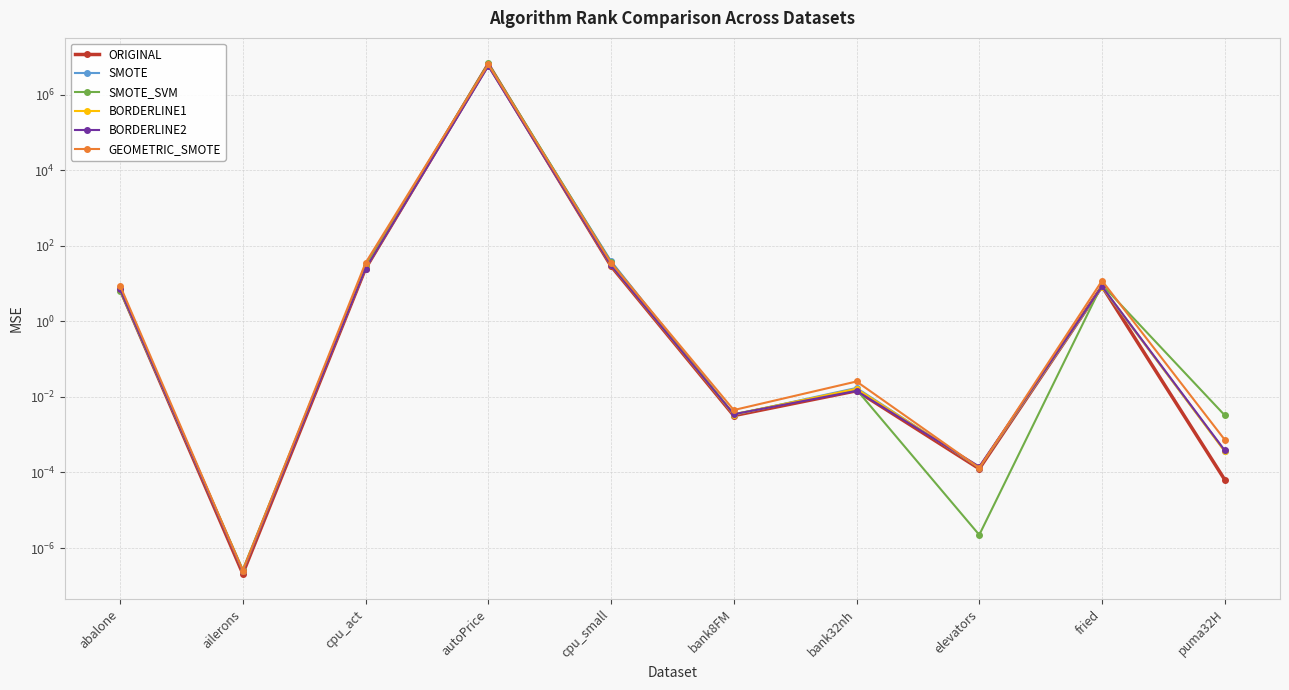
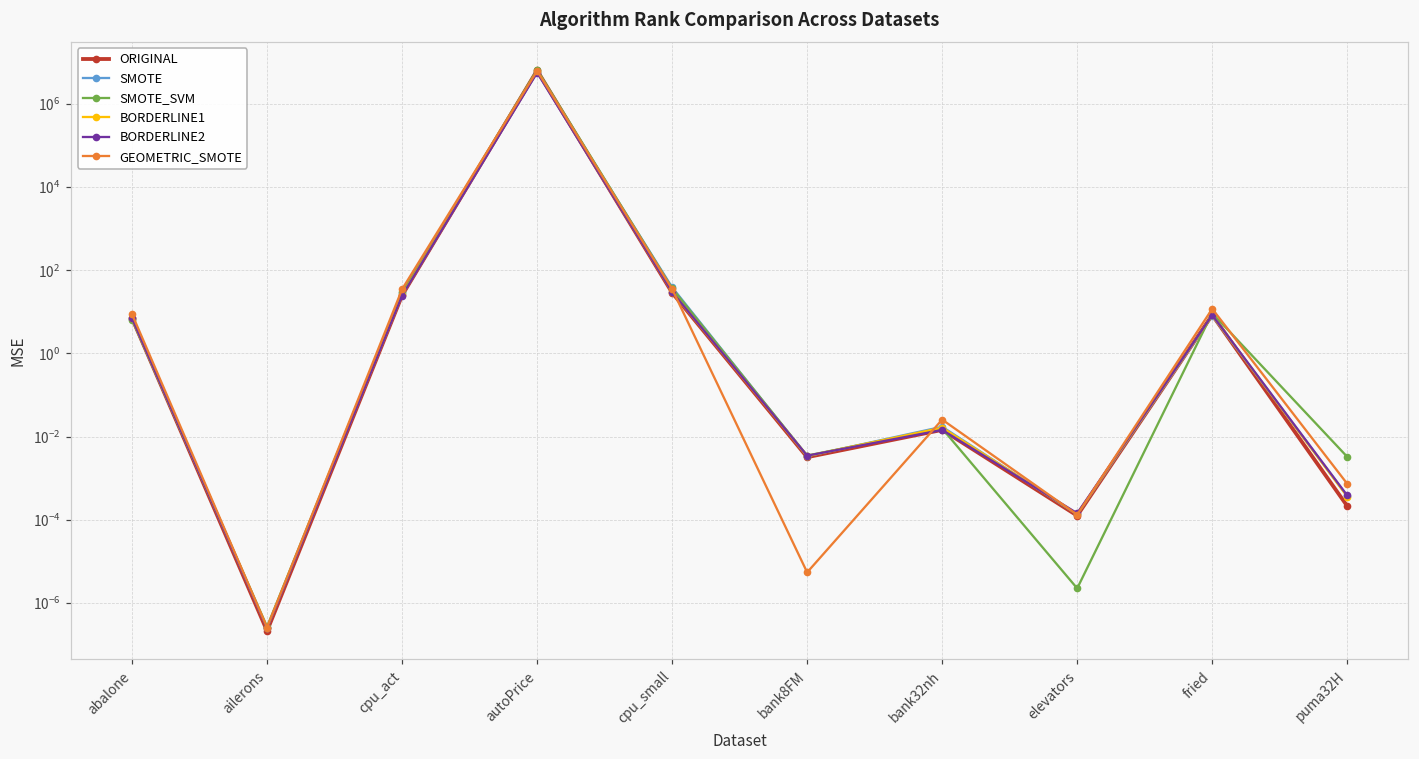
  {
    "ORIGINAL": {
-     "puma32H": 0.00006
+     "puma32H": 0.0002
    },
    "SMOTE_SVM": {
      "elevators": 0.000002,
      "puma32H": 0.003
    },
    "GEOMETRIC_SMOTE": {
      "abalone": 9,
      "cpu_act": 40,
-     "bank8FM": 0.004,
+     "bank8FM": 0.000005,
      "bank32nh": 0.03,
      "fried": 12,
      "puma32H": 0.0007
    }
  }
